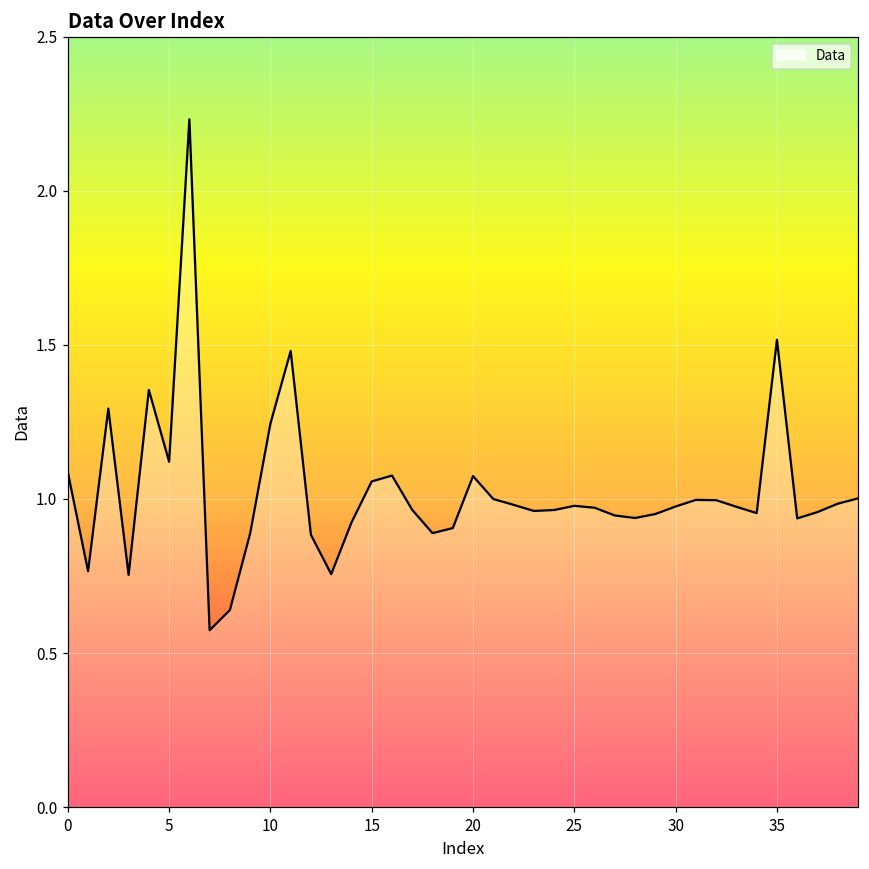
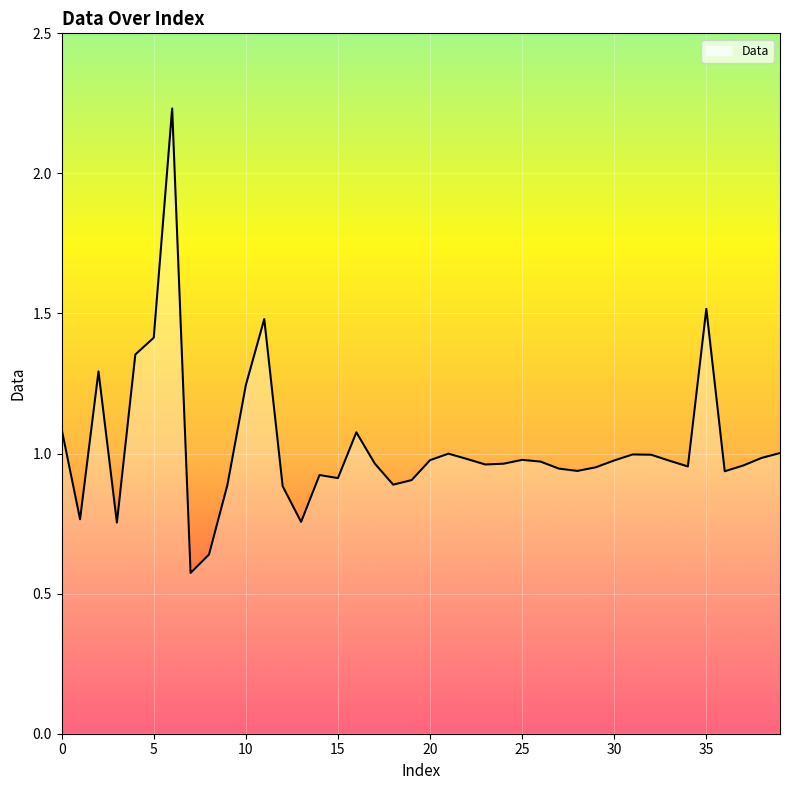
  {
    "0": 1.09,
-   "5": 1.12,
+   "5": 1.41,
    "10": 1.24,
-   "15": 1.06,
-   "20": 1.07,
+   "15": 0.91,
+   "20": 0.98,
    "25": 0.98,
    "30": 0.98,
    "35": 1.52
  }
